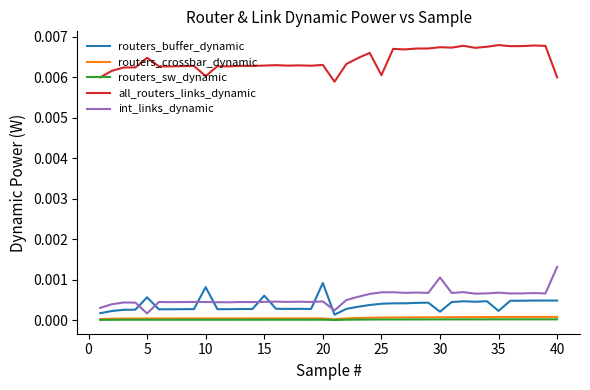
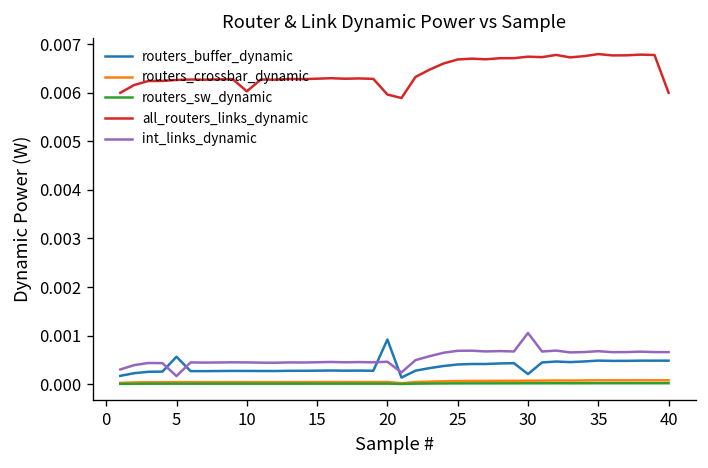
  {
    "routers_buffer_dynamic": {
      "5": 0.0006,
-     "10": 0.0008,
-     "15": 0.0006,
+     "10": 0.0003,
+     "15": 0.0003,
      "20": 0.0009,
      "25": 0.0004,
      "30": 0.0002,
-     "35": 0.0002,
+     "35": 0.0005,
      "40": 0.0005
    },
    "all_routers_links_dynamic": {
-     "5": 0.0065,
+     "5": 0.0063,
      "10": 0.0060,
      "15": 0.0063,
-     "20": 0.0063,
-     "25": 0.0061,
+     "20": 0.0060,
+     "25": 0.0067,
      "30": 0.0067,
      "35": 0.0068,
      "40": 0.0060
    },
    "int_links_dynamic": {
      "5": 0.0002,
      "10": 0.0005,
      "15": 0.0005,
      "20": 0.0005,
      "25": 0.0007,
      "30": 0.0011,
      "35": 0.0007,
-     "40": 0.0013
+     "40": 0.0007
    }
  }
